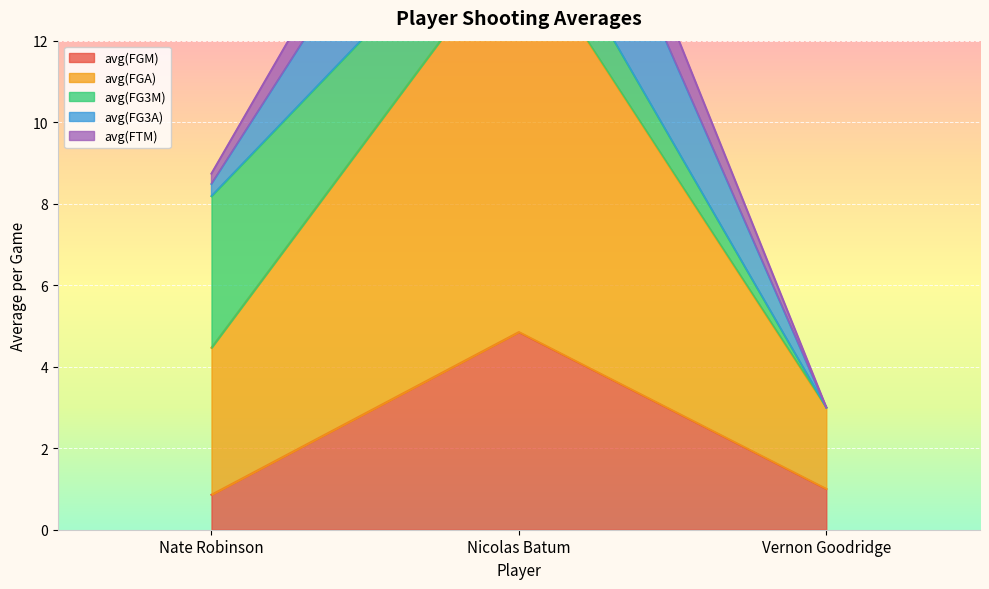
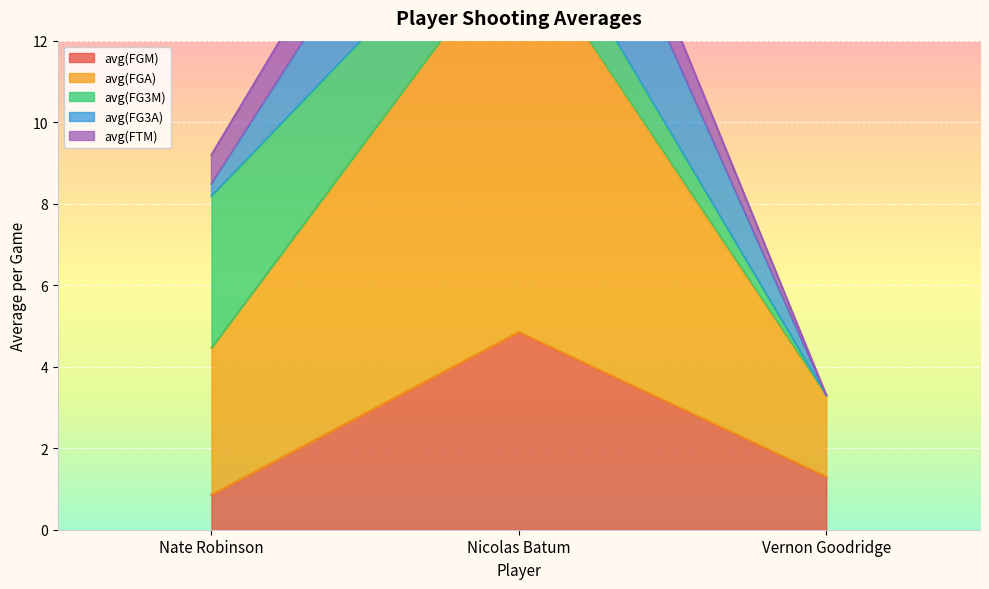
  {
    "avg(FGM)": {
      "Nate Robinson": 0.9,
      "Nicolas Batum": 4.8,
-     "Vernon Goodridge": 1.0
+     "Vernon Goodridge": 1.3
    },
    "avg(FGA)": {
      "Nate Robinson": 3.6
    },
    "avg(FG3M)": {
      "Nate Robinson": 3.7
    },
    "avg(FG3A)": {
      "Nate Robinson": 0.3
    },
    "avg(FTM)": {
-     "Nate Robinson": 0.3
+     "Nate Robinson": 0.7
    }
  }
